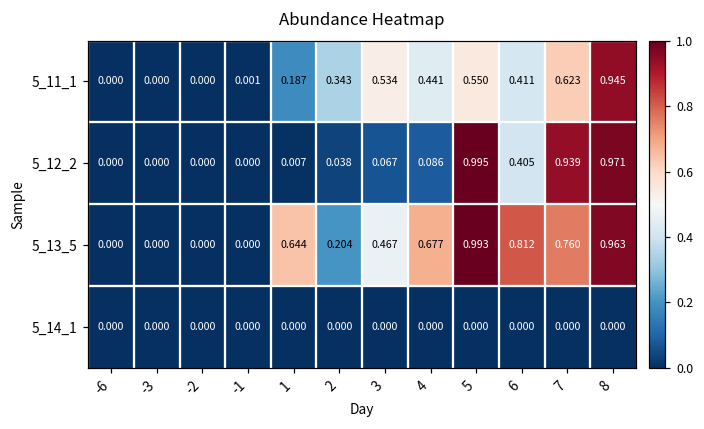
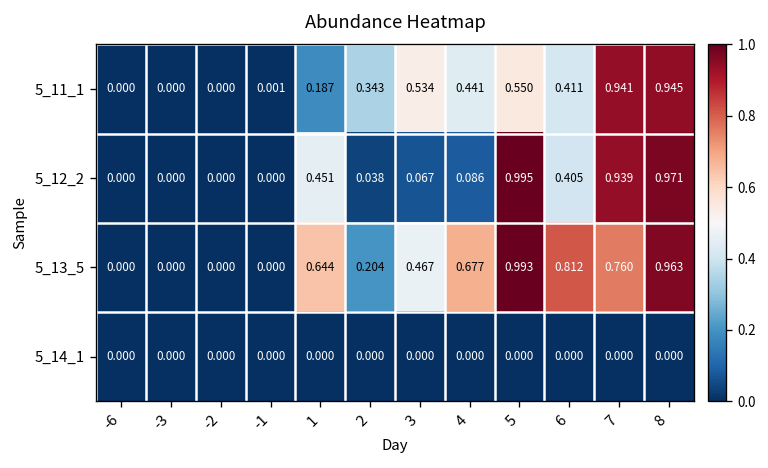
  {
    "5_11_1": {
      "-6": 0.000,
      "-3": 0.000,
      "-2": 0.000,
      "-1": 0.001,
      "1": 0.187,
      "2": 0.343,
      "3": 0.534,
      "4": 0.441,
      "5": 0.550,
      "6": 0.411,
-     "7": 0.623,
+     "7": 0.941,
      "8": 0.945
    },
    "5_12_2": {
      "-6": 0.000,
      "-3": 0.000,
      "-2": 0.000,
      "-1": 0.000,
-     "1": 0.007,
+     "1": 0.451,
      "2": 0.038,
      "3": 0.067,
      "4": 0.086,
      "5": 0.995,
      "6": 0.405,
      "7": 0.939,
      "8": 0.971
    },
    "5_13_5": {
      "-6": 0.000,
      "-3": 0.000,
      "-2": 0.000,
      "-1": 0.000,
      "1": 0.644,
      "2": 0.204,
      "3": 0.467,
      "4": 0.677,
      "5": 0.993,
      "6": 0.812,
      "7": 0.760,
      "8": 0.963
    },
    "5_14_1": {
      "-6": 0.000,
      "-3": 0.000,
      "-2": 0.000,
      "-1": 0.000,
      "1": 0.000,
      "2": 0.000,
      "3": 0.000,
      "4": 0.000,
      "5": 0.000,
      "6": 0.000,
      "7": 0.000,
      "8": 0.000
    }
  }
